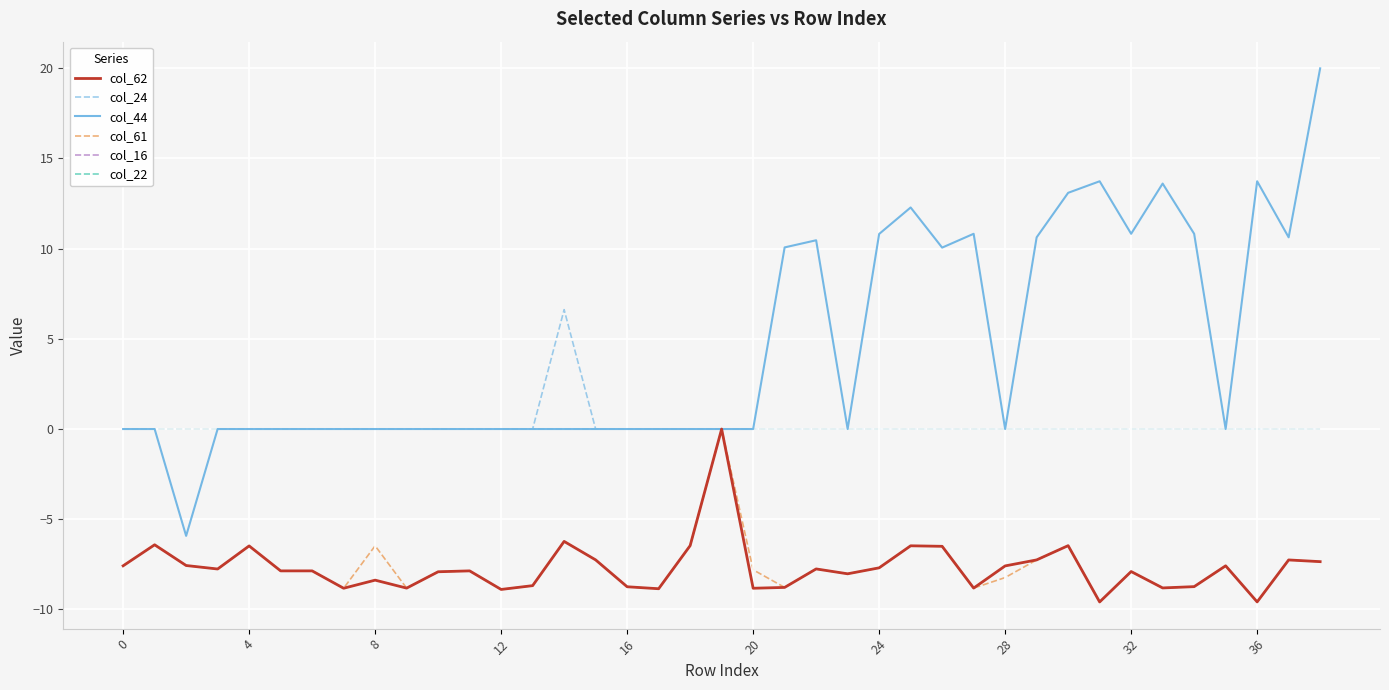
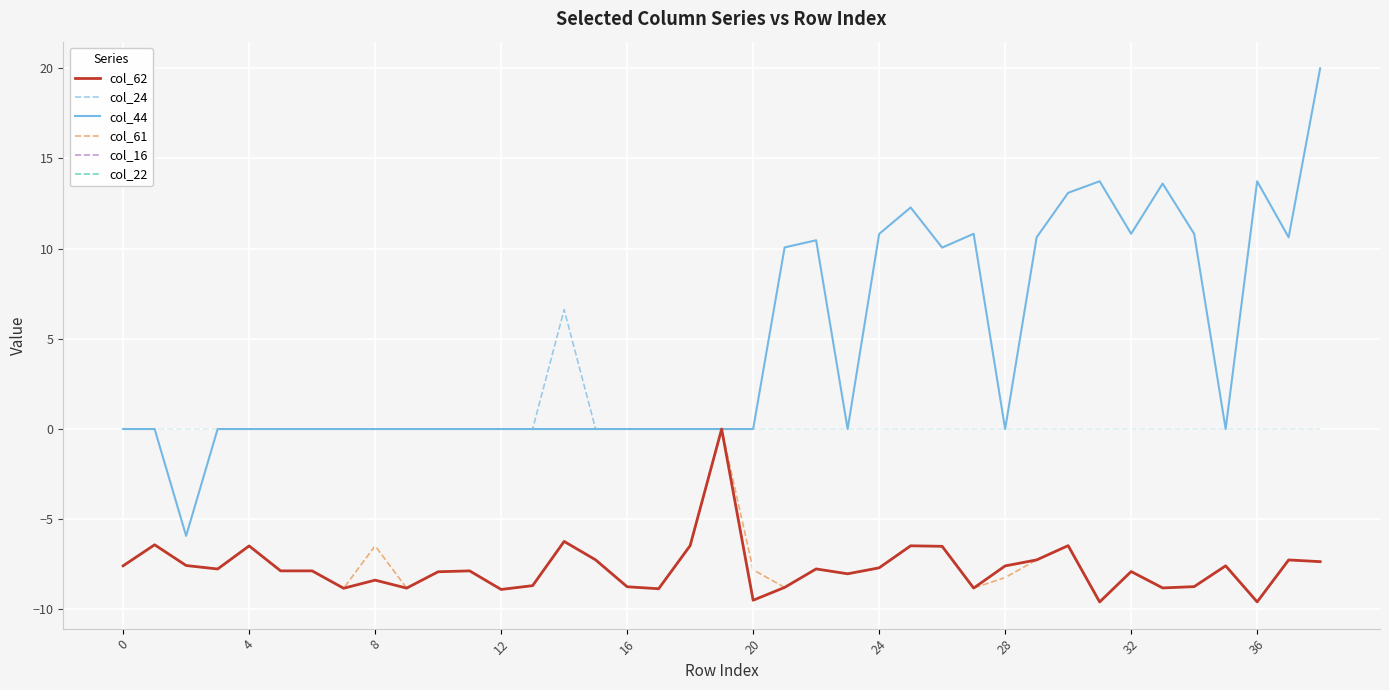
  {
    "col_62": {
      "8": -8.4,
-     "20": -8.8,
+     "20": -9.5,
      "28": -7.6
    },
    "col_61": {
      "8": -6.5,
      "20": -7.8,
      "28": -8.2
    }
  }
